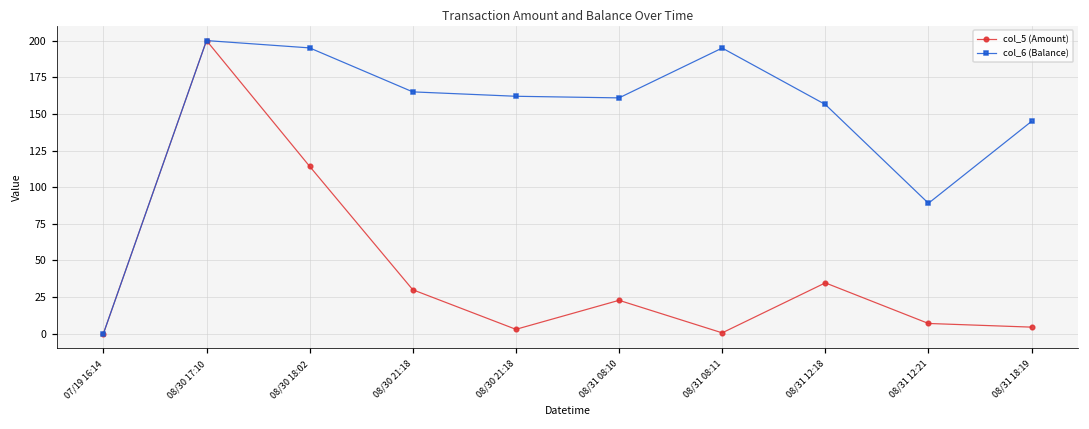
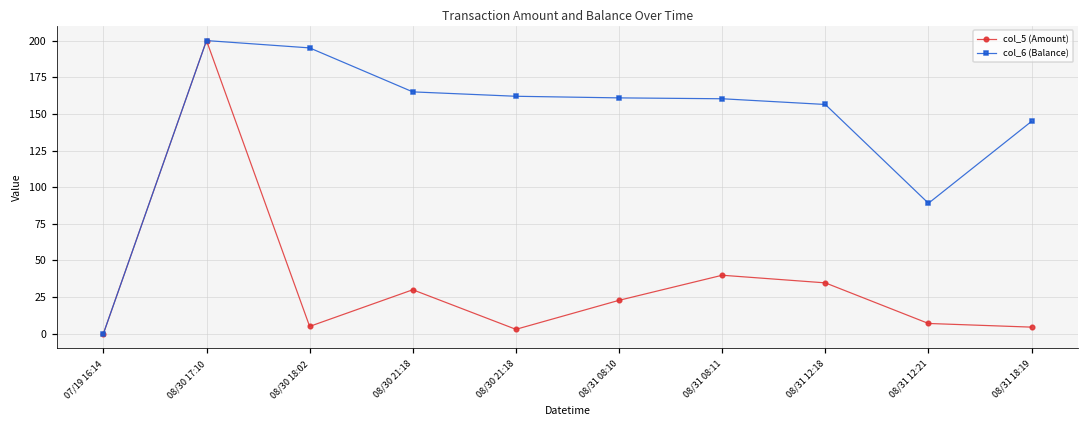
  {
    "col_5 (Amount)": {
-     "08/30 18:02": 114,
+     "08/30 18:02": 5,
      "08/31 08:10": 23,
-     "08/31 08:11": 1,
+     "08/31 08:11": 40,
      "08/31 12:18": 35,
      "08/31 12:21": 7,
      "08/31 18:19": 5
    },
    "col_6 (Balance)": {
      "08/30 18:02": 195,
      "08/31 08:10": 161,
-     "08/31 08:11": 195,
+     "08/31 08:11": 160,
      "08/31 12:18": 156,
      "08/31 12:21": 89,
      "08/31 18:19": 145
    }
  }
